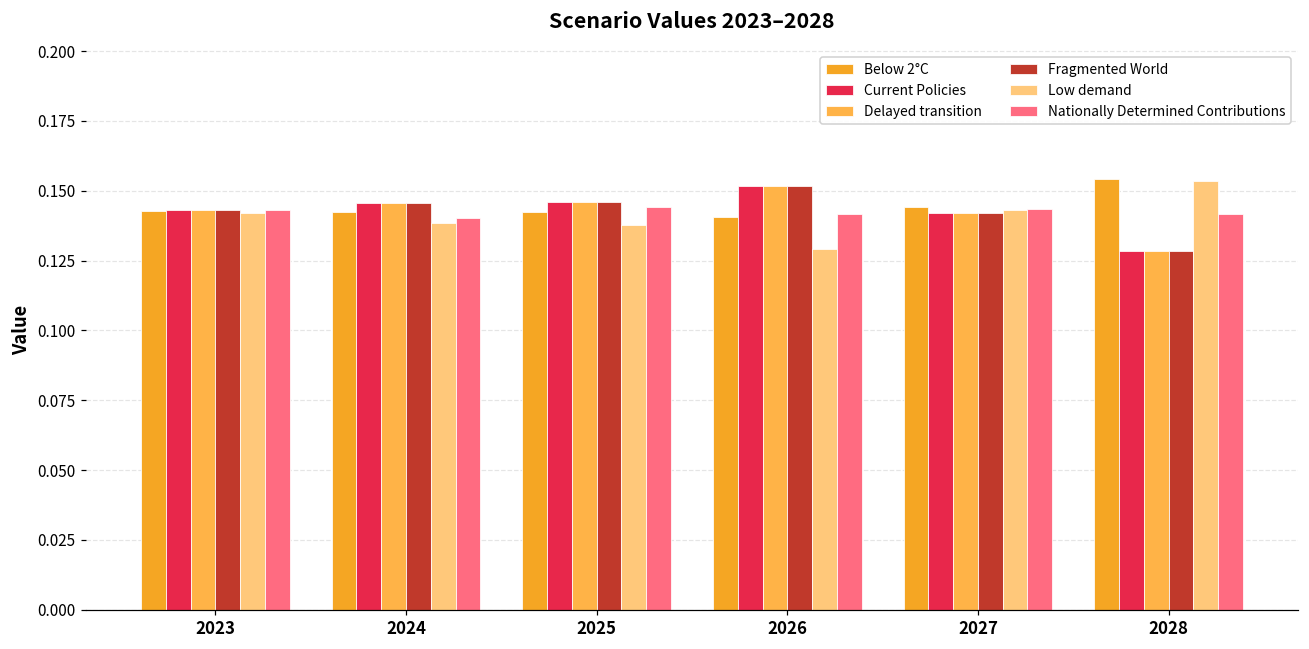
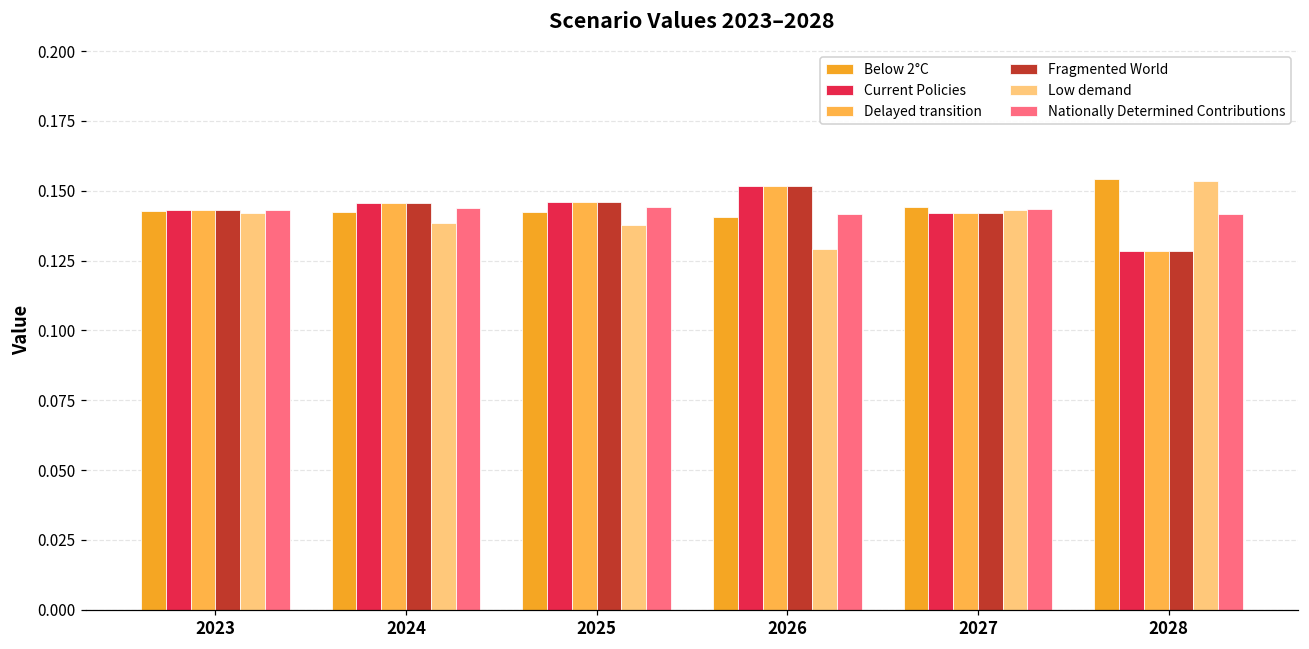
  {
    "Nationally Determined Contributions": {
      "2023": 0.143,
-     "2024": 0.140,
+     "2024": 0.144,
      "2025": 0.144,
      "2026": 0.142,
      "2027": 0.144,
      "2028": 0.142
    }
  }
